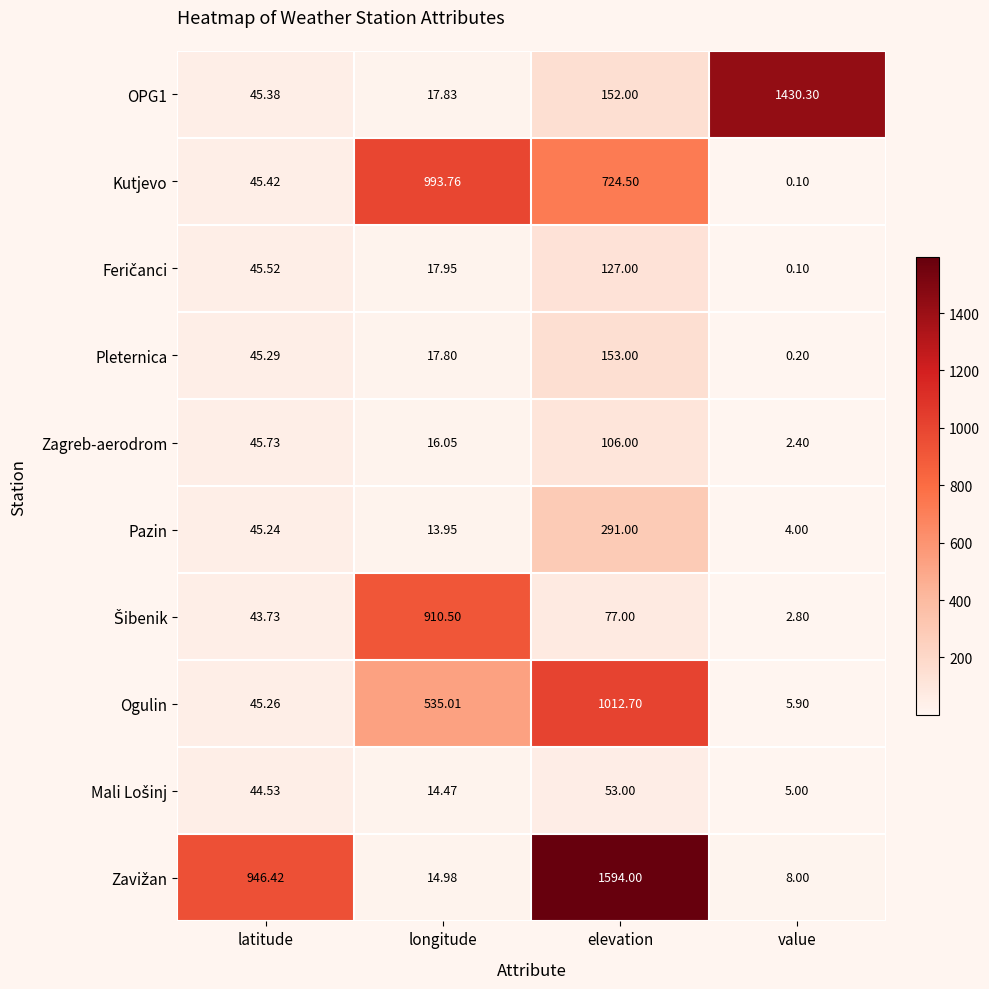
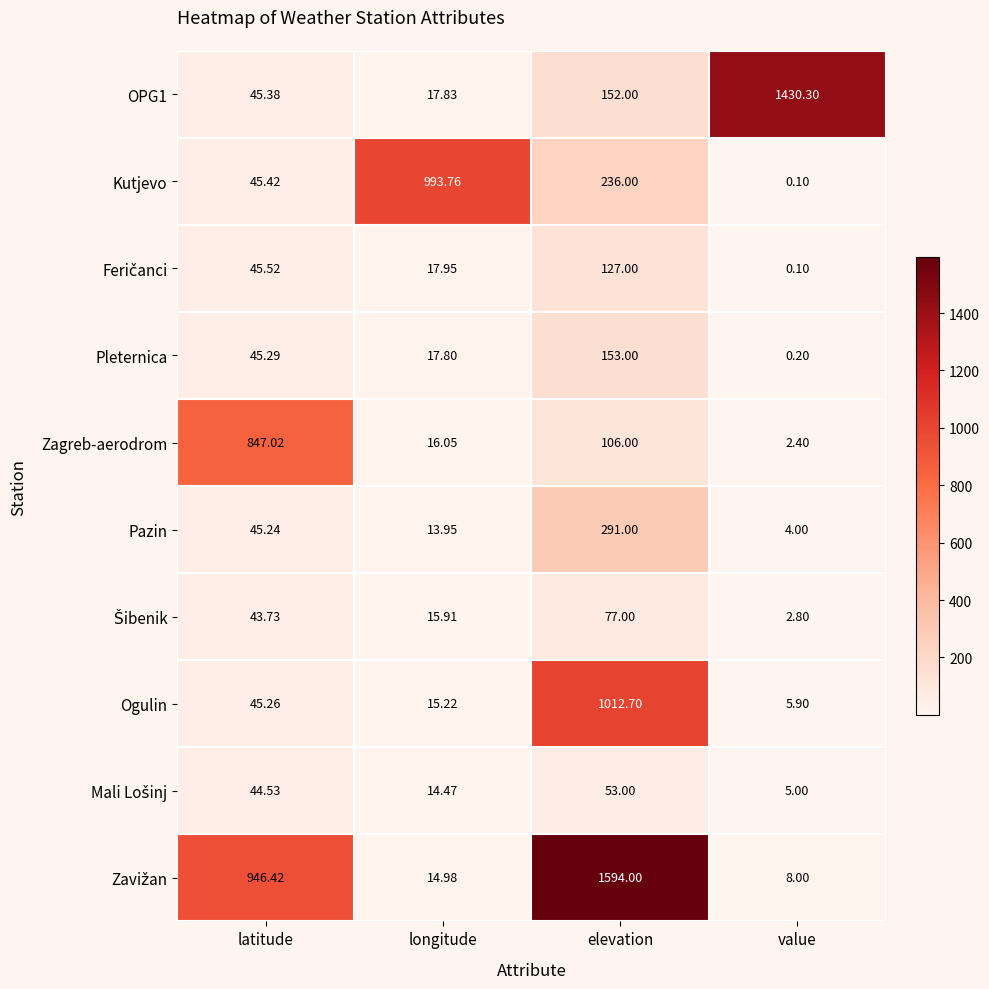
  {
    "OPG1": {
      "latitude": 45.38,
      "longitude": 17.83,
      "elevation": 152.00,
      "value": 1430.30
    },
    "Kutjevo": {
      "latitude": 45.42,
      "longitude": 993.76,
-     "elevation": 724.50,
+     "elevation": 236.00,
      "value": 0.10
    },
    "Feričanci": {
      "latitude": 45.52,
      "longitude": 17.95,
      "elevation": 127.00,
      "value": 0.10
    },
    "Pleternica": {
      "latitude": 45.29,
      "longitude": 17.80,
      "elevation": 153.00,
      "value": 0.20
    },
    "Zagreb-aerodrom": {
-     "latitude": 45.73,
+     "latitude": 847.02,
      "longitude": 16.05,
      "elevation": 106.00,
      "value": 2.40
    },
    "Pazin": {
      "latitude": 45.24,
      "longitude": 13.95,
      "elevation": 291.00,
      "value": 4.00
    },
    "Šibenik": {
      "latitude": 43.73,
-     "longitude": 910.50,
+     "longitude": 15.91,
      "elevation": 77.00,
      "value": 2.80
    },
    "Ogulin": {
      "latitude": 45.26,
-     "longitude": 535.01,
+     "longitude": 15.22,
      "elevation": 1012.70,
      "value": 5.90
    },
    "Mali Lošinj": {
      "latitude": 44.53,
      "longitude": 14.47,
      "elevation": 53.00,
      "value": 5.00
    },
    "Zavižan": {
      "latitude": 946.42,
      "longitude": 14.98,
      "elevation": 1594.00,
      "value": 8.00
    }
  }
